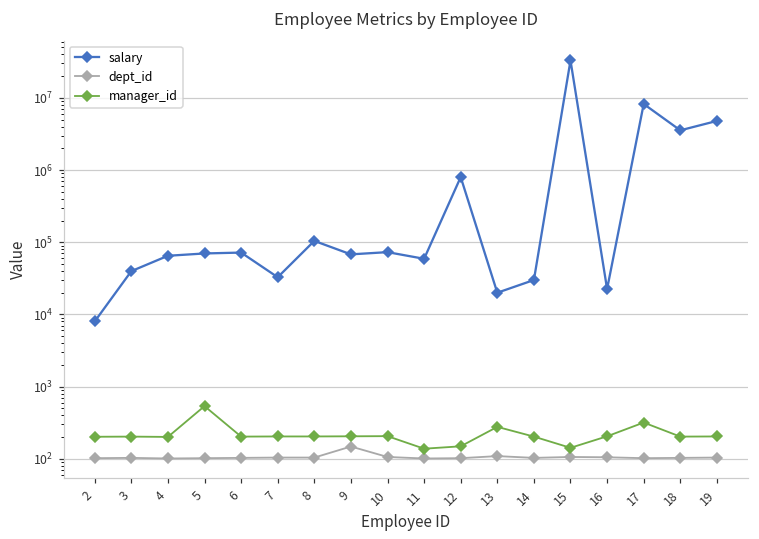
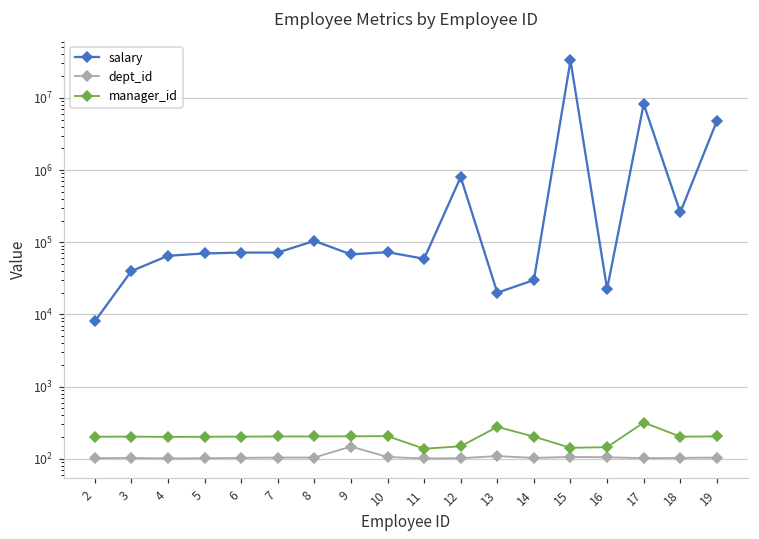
  {
    "salary": {
      "2": 8000,
      "3": 40000,
      "4": 70000,
      "5": 70000,
      "6": 70000,
-     "7": 30000,
+     "7": 70000,
      "8": 100000,
      "9": 70000,
      "10": 70000,
      "11": 60000,
      "12": 800000,
      "13": 20000,
      "14": 30000,
      "15": 30000000,
      "16": 23000,
      "17": 8000000,
-     "18": 4000000,
+     "18": 260000,
      "19": 5000000
    },
    "dept_id": {
      "2": 100,
      "3": 100,
      "4": 100,
      "5": 100,
      "6": 100,
      "7": 100,
      "8": 100,
      "9": 150,
      "10": 110,
      "11": 100,
      "12": 100,
      "13": 110,
      "14": 100,
      "15": 110,
      "16": 110,
      "17": 100,
      "18": 100,
      "19": 100
    },
    "manager_id": {
      "2": 200,
      "3": 200,
      "4": 200,
-     "5": 500,
+     "5": 200,
      "6": 200,
      "7": 200,
      "8": 200,
      "9": 210,
      "10": 210,
      "11": 140,
      "12": 150,
      "13": 280,
      "14": 200,
      "15": 140,
-     "16": 210,
+     "16": 150,
      "17": 300,
      "18": 200,
      "19": 200
    }
  }
